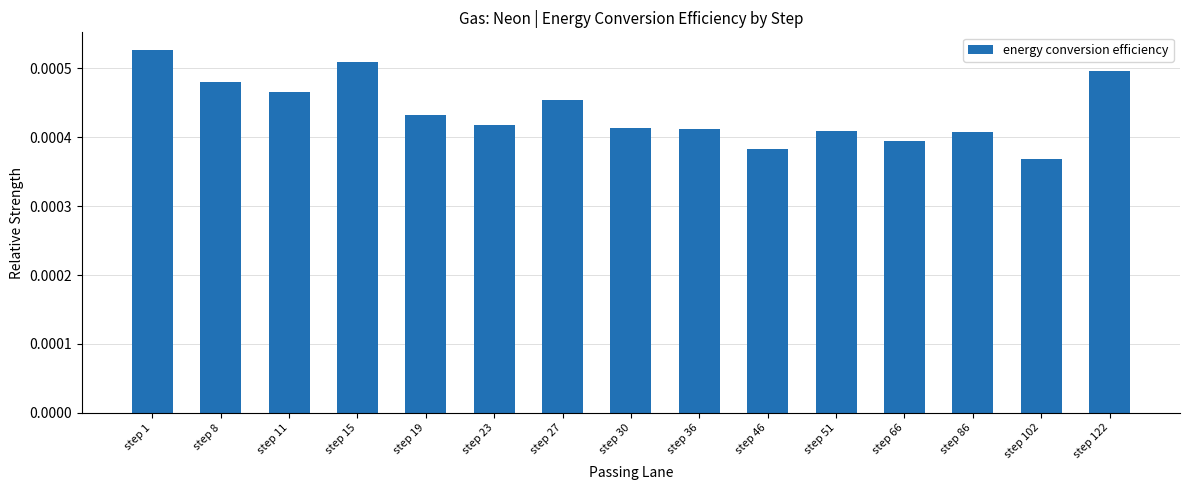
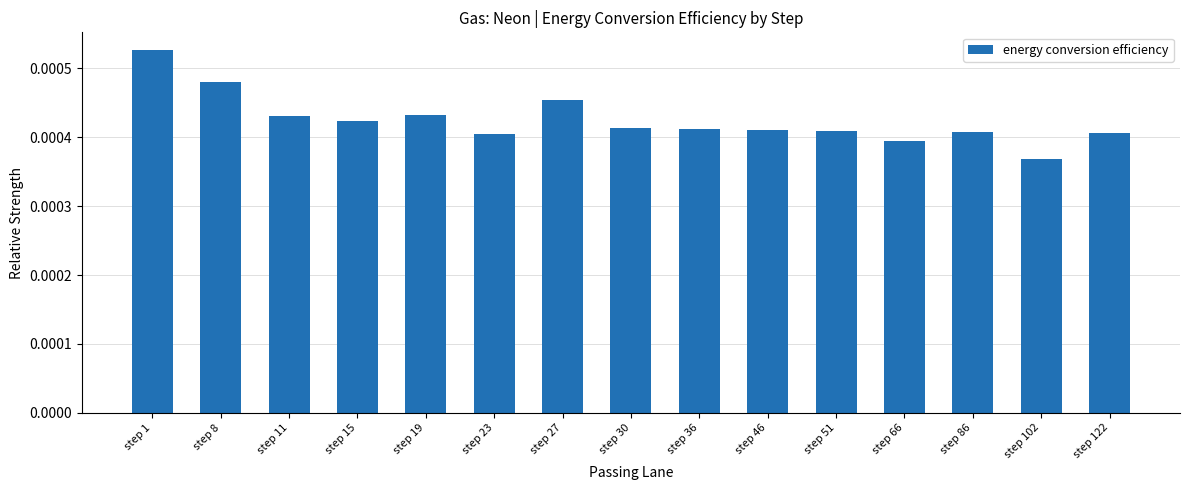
  {
    "step 1": 0.00053,
    "step 8": 0.00048,
-   "step 11": 0.00047,
-   "step 15": 0.00051,
+   "step 11": 0.00043,
+   "step 15": 0.00042,
    "step 19": 0.00043,
-   "step 23": 0.00042,
+   "step 23": 0.00040,
    "step 27": 0.00045,
    "step 30": 0.00041,
    "step 36": 0.00041,
-   "step 46": 0.00038,
+   "step 46": 0.00041,
    "step 51": 0.00041,
    "step 66": 0.00039,
    "step 86": 0.00041,
    "step 102": 0.00037,
-   "step 122": 0.00050
+   "step 122": 0.00041
  }
